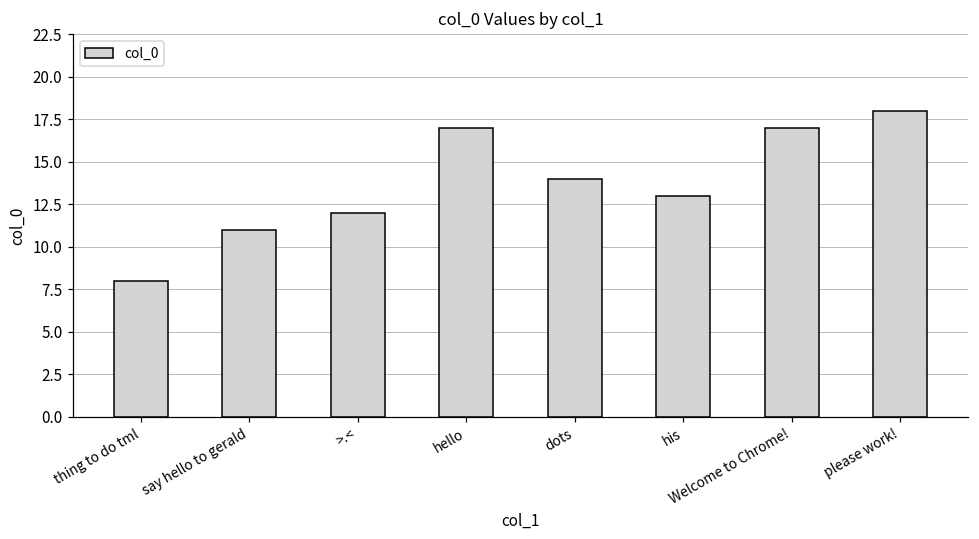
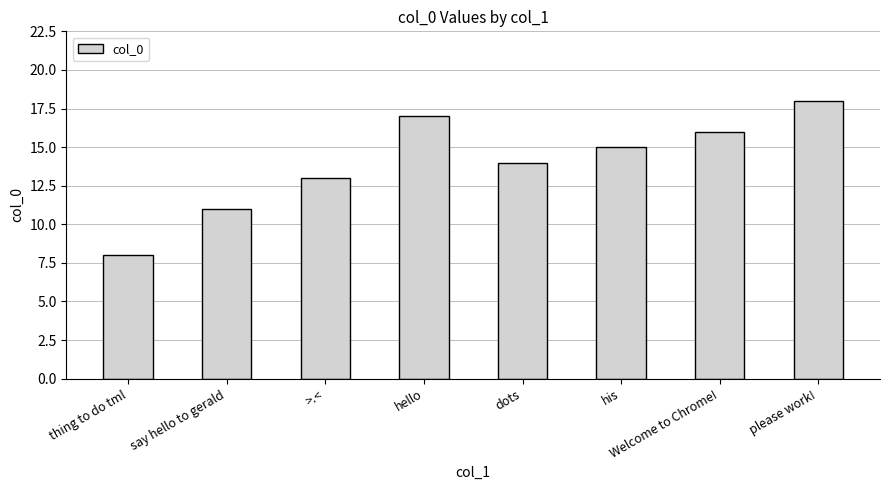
  {
    "thing to do tml": 8,
    "say hello to gerald": 11,
-   ">.<": 12,
+   ">.<": 13,
    "hello": 17,
    "dots": 14,
-   "his": 13,
-   "Welcome to Chrome!": 17,
+   "his": 15,
+   "Welcome to Chrome!": 16,
    "please work!": 18
  }
